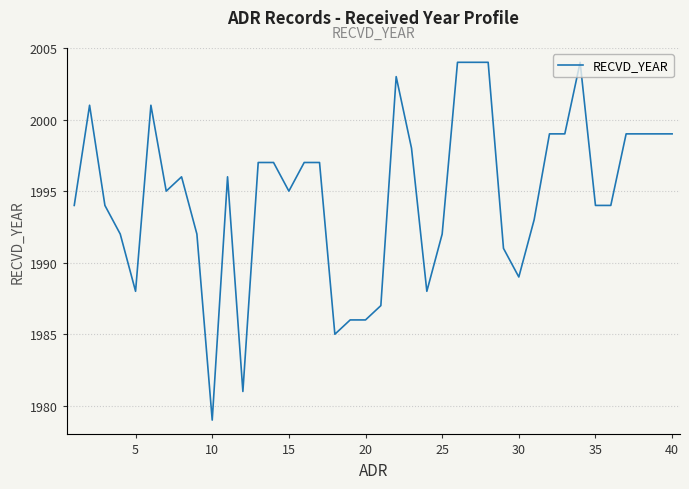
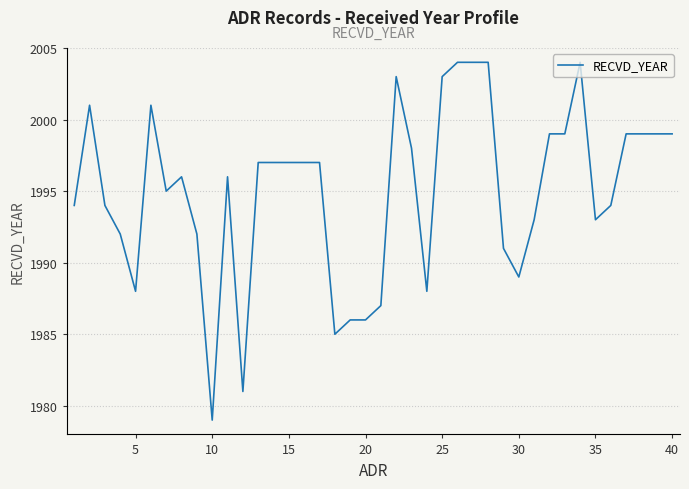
  {
    "5": 1988,
    "10": 1979,
-   "15": 1995,
+   "15": 1997,
    "20": 1986,
-   "25": 1992,
+   "25": 2003,
    "30": 1989,
-   "35": 1994,
+   "35": 1993,
    "40": 1999
  }
